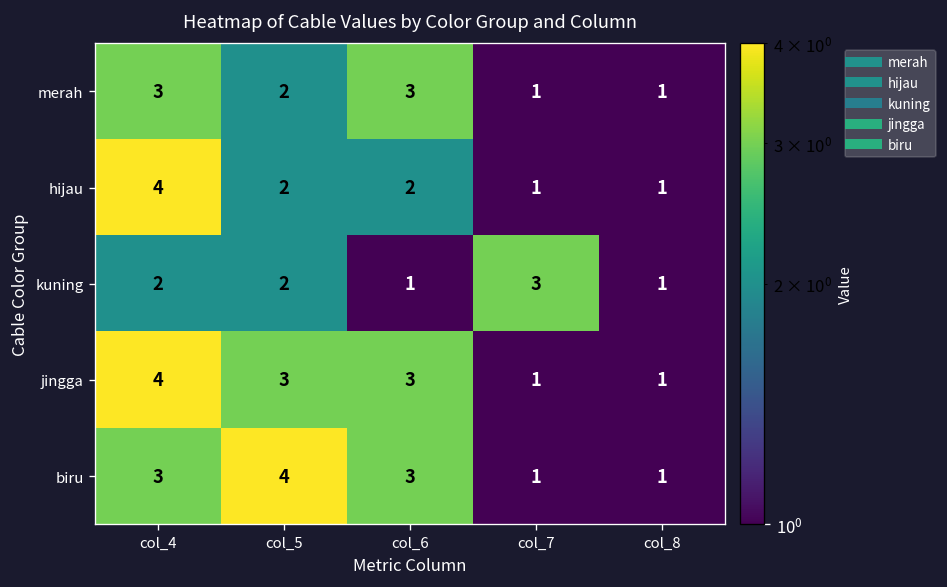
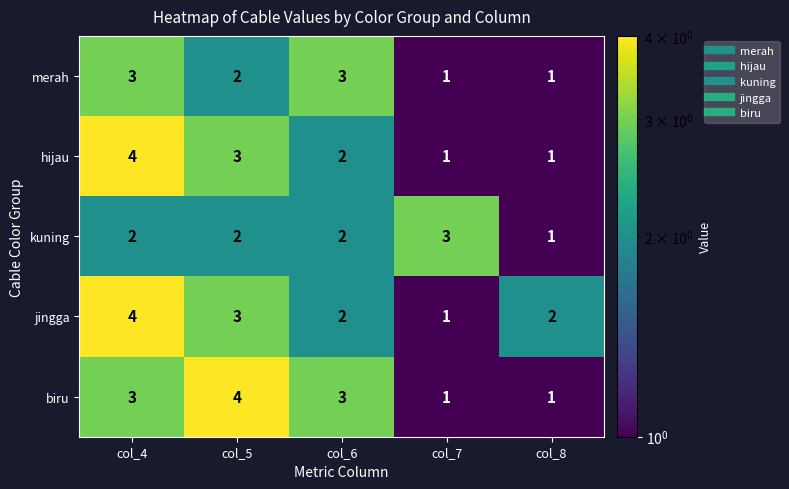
  {
    "merah": {
      "col_4": 3,
      "col_5": 2,
      "col_6": 3,
      "col_7": 1,
      "col_8": 1
    },
    "hijau": {
      "col_4": 4,
-     "col_5": 2,
+     "col_5": 3,
      "col_6": 2,
      "col_7": 1,
      "col_8": 1
    },
    "kuning": {
      "col_4": 2,
      "col_5": 2,
-     "col_6": 1,
+     "col_6": 2,
      "col_7": 3,
      "col_8": 1
    },
    "jingga": {
      "col_4": 4,
      "col_5": 3,
-     "col_6": 3,
+     "col_6": 2,
      "col_7": 1,
-     "col_8": 1
+     "col_8": 2
    },
    "biru": {
      "col_4": 3,
      "col_5": 4,
      "col_6": 3,
      "col_7": 1,
      "col_8": 1
    }
  }
